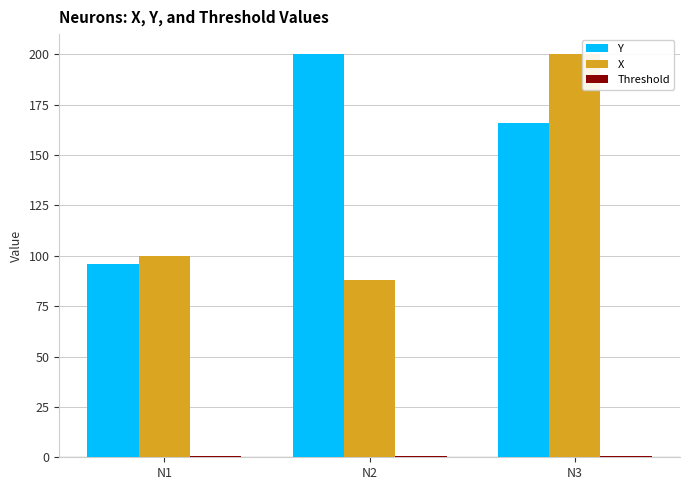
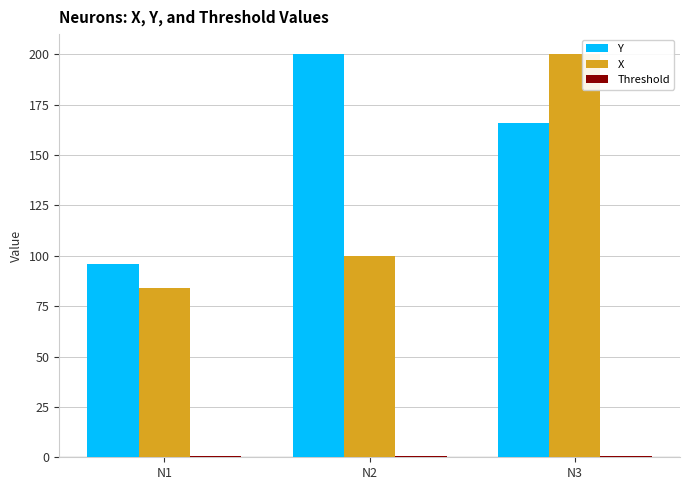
  {
    "Y": {
      "N1": 96,
      "N2": 200,
      "N3": 166
    },
    "X": {
-     "N1": 100,
-     "N2": 88,
+     "N1": 84,
+     "N2": 100,
      "N3": 200
    }
  }
